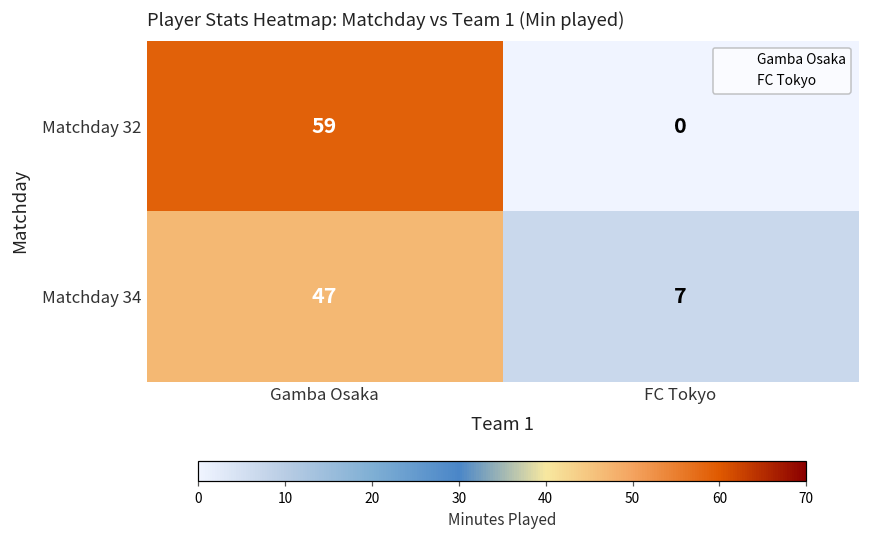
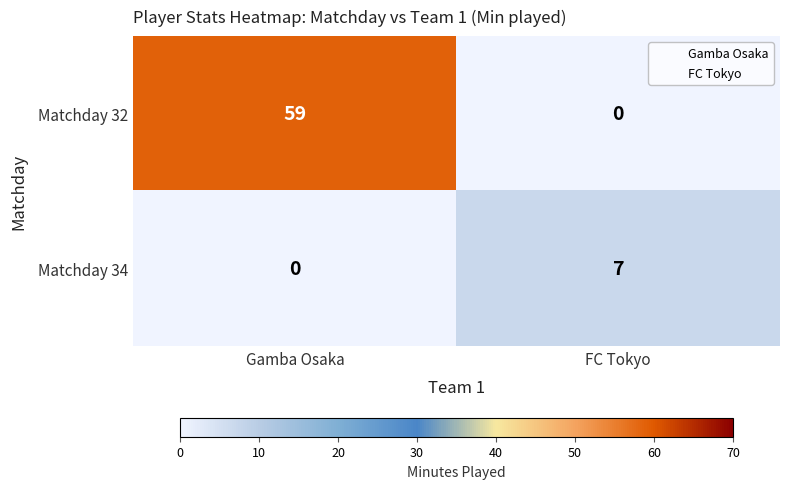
  {
    "Matchday 32": {
      "Gamba Osaka": 59,
      "FC Tokyo": 0
    },
    "Matchday 34": {
-     "Gamba Osaka": 47,
+     "Gamba Osaka": 0,
      "FC Tokyo": 7
    }
  }
